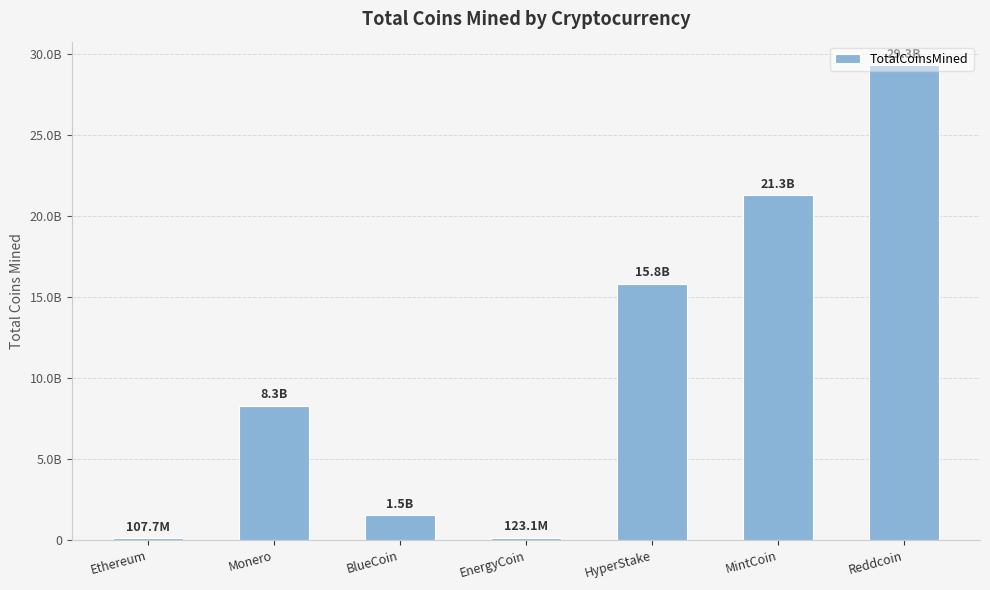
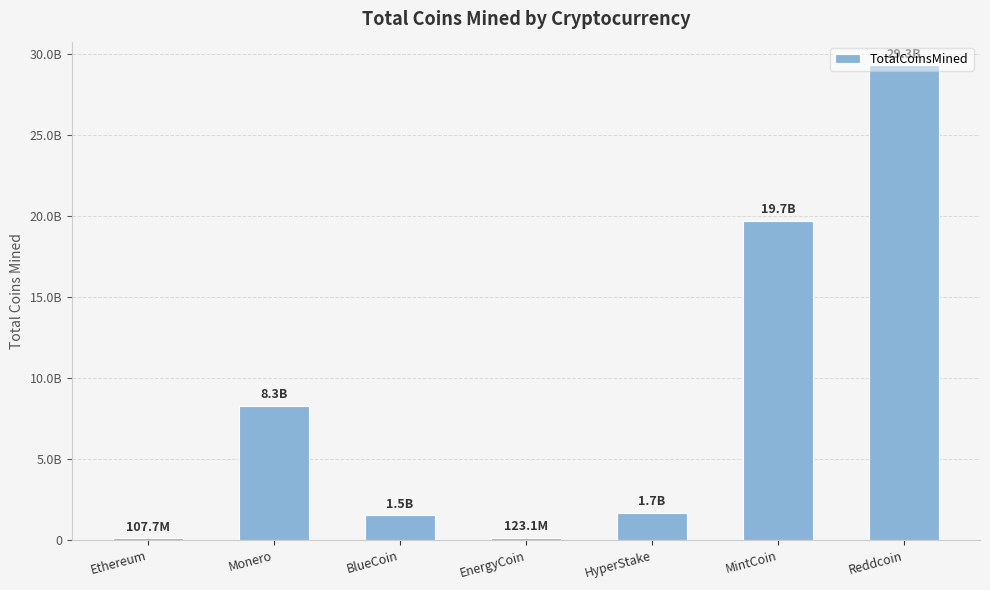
  {
    "Ethereum": "107.7M",
    "Monero": "8.3B",
    "BlueCoin": "1.5B",
    "EnergyCoin": "123.1M",
-   "HyperStake": "15.8B",
-   "MintCoin": "21.3B"
+   "HyperStake": "1.7B",
+   "MintCoin": "19.7B"
  }
